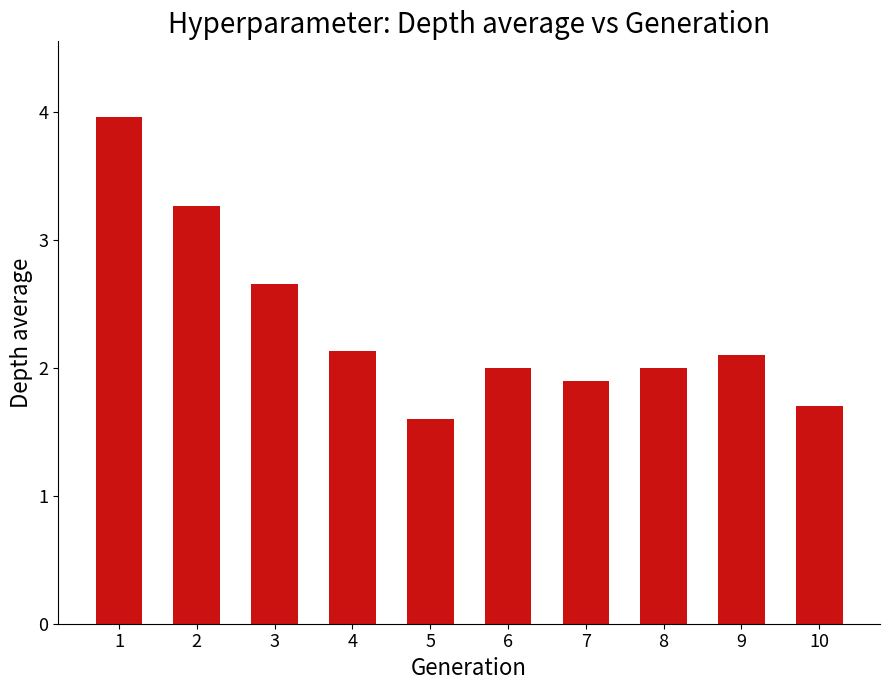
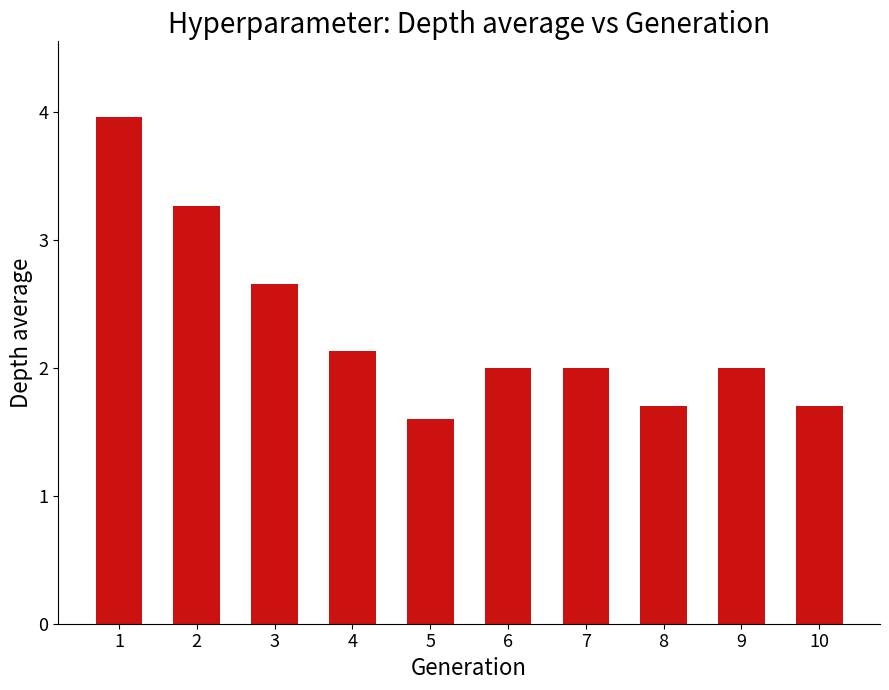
  {
    "1": 3.96,
    "2": 3.27,
    "3": 2.65,
    "4": 2.13,
    "5": 1.6,
    "6": 2.0,
-   "7": 1.9,
-   "8": 2.0,
-   "9": 2.1,
+   "7": 2.0,
+   "8": 1.7,
+   "9": 2.0,
    "10": 1.7
  }
